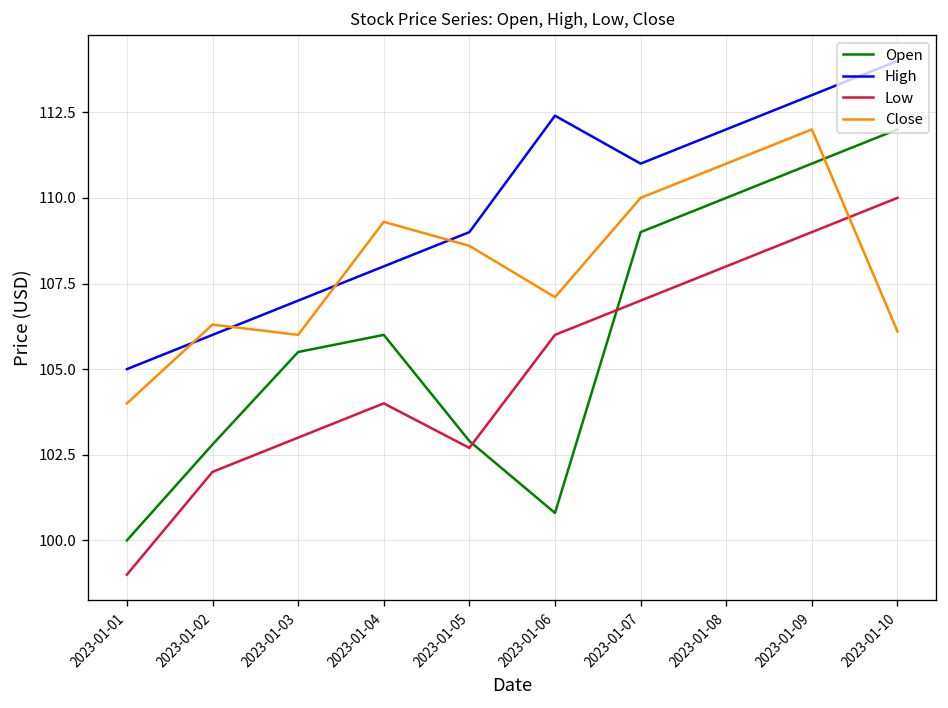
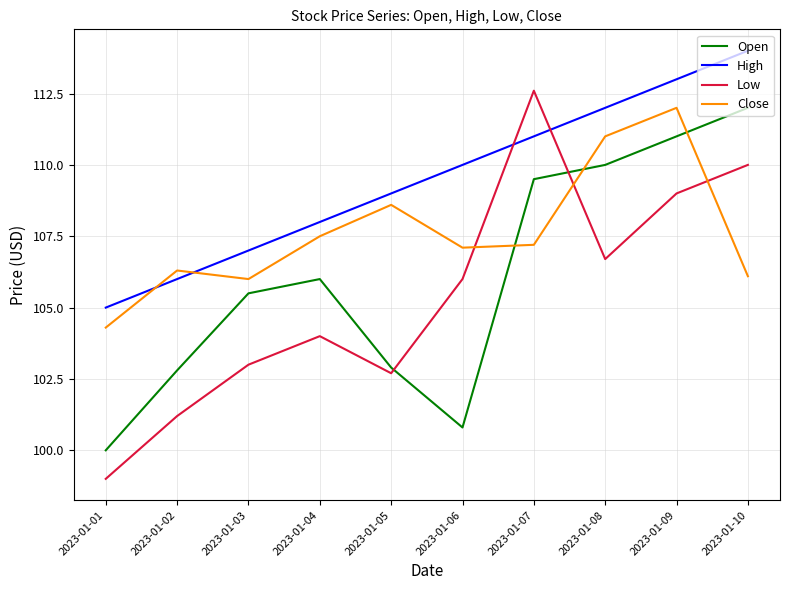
  {
    "Open": {
      "2023-01-01": 100.0,
      "2023-01-02": 102.8,
      "2023-01-03": 105.5,
      "2023-01-04": 106.0,
      "2023-01-05": 102.9,
      "2023-01-06": 100.8,
-     "2023-01-07": 109.0,
+     "2023-01-07": 109.5,
      "2023-01-08": 110.0,
      "2023-01-09": 111.0
    },
    "High": {
      "2023-01-01": 105.0,
      "2023-01-02": 106.0,
      "2023-01-03": 107.0,
      "2023-01-04": 108.0,
      "2023-01-05": 109.0,
-     "2023-01-06": 112.4,
+     "2023-01-06": 110.0,
      "2023-01-07": 111.0,
      "2023-01-08": 112.0,
      "2023-01-09": 113.0
    },
    "Low": {
      "2023-01-01": 99.0,
-     "2023-01-02": 102.0,
+     "2023-01-02": 101.2,
      "2023-01-03": 103.0,
      "2023-01-04": 104.0,
      "2023-01-05": 102.7,
      "2023-01-06": 106.0,
-     "2023-01-07": 107.0,
-     "2023-01-08": 108.0,
+     "2023-01-07": 112.6,
+     "2023-01-08": 106.7,
      "2023-01-09": 109.0,
      "2023-01-10": 110.0
    },
    "Close": {
-     "2023-01-01": 104.0,
+     "2023-01-01": 104.3,
      "2023-01-02": 106.3,
      "2023-01-03": 106.0,
-     "2023-01-04": 109.3,
+     "2023-01-04": 107.5,
      "2023-01-05": 108.6,
      "2023-01-06": 107.1,
-     "2023-01-07": 110.0,
+     "2023-01-07": 107.2,
      "2023-01-08": 111.0,
      "2023-01-09": 112.0,
      "2023-01-10": 106.1
    }
  }
